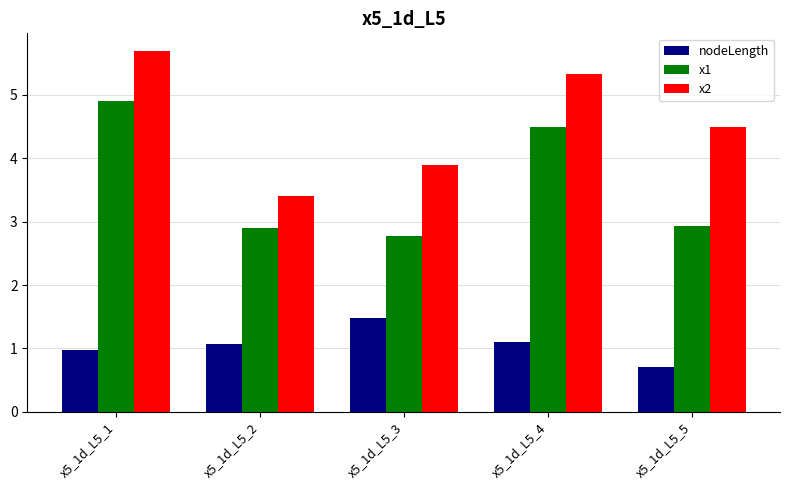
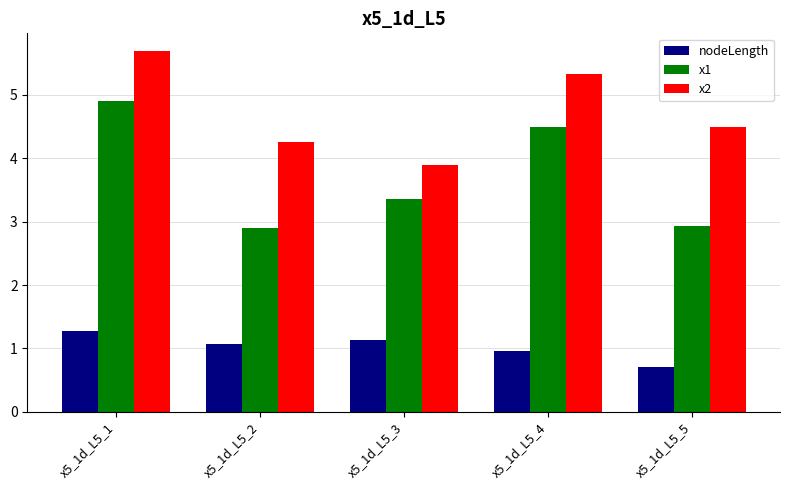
  {
    "nodeLength": {
-     "x5_1d_L5_1": 1.0,
+     "x5_1d_L5_1": 1.3,
      "x5_1d_L5_2": 1.1,
-     "x5_1d_L5_3": 1.5,
-     "x5_1d_L5_4": 1.1,
+     "x5_1d_L5_3": 1.1,
+     "x5_1d_L5_4": 1.0,
      "x5_1d_L5_5": 0.7
    },
    "x1": {
      "x5_1d_L5_1": 4.9,
      "x5_1d_L5_2": 2.9,
-     "x5_1d_L5_3": 2.8,
+     "x5_1d_L5_3": 3.4,
      "x5_1d_L5_4": 4.5,
      "x5_1d_L5_5": 2.9
    },
    "x2": {
      "x5_1d_L5_1": 5.7,
-     "x5_1d_L5_2": 3.4,
+     "x5_1d_L5_2": 4.3,
      "x5_1d_L5_3": 3.9,
      "x5_1d_L5_4": 5.3,
      "x5_1d_L5_5": 4.5
    }
  }
